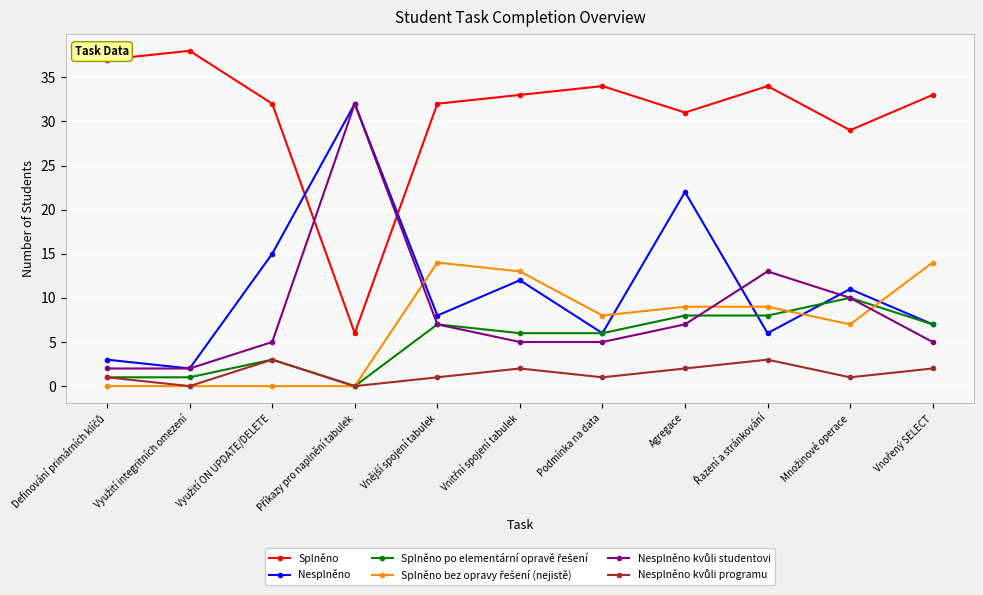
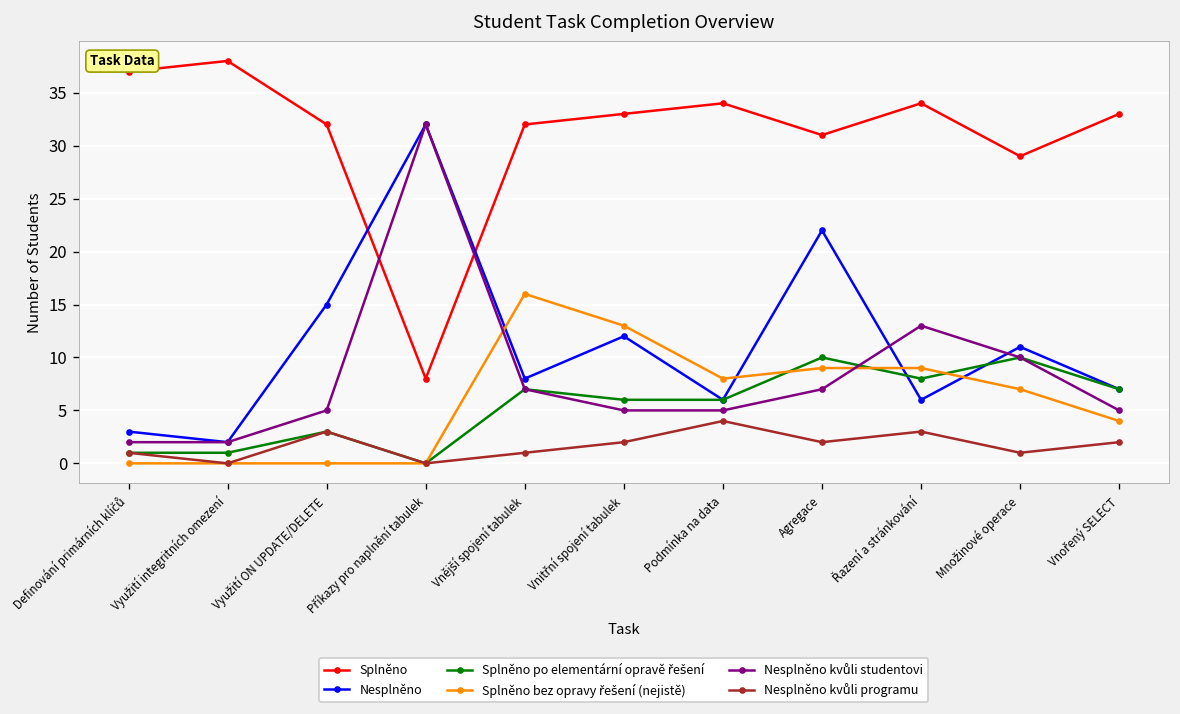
  {
    "Splněno": {
      "Využití integritních omezení": 38,
      "Využití ON UPDATE/DELETE": 32,
-     "Příkazy pro naplnění tabulek": 6,
+     "Příkazy pro naplnění tabulek": 8,
      "Vnější spojení tabulek": 32,
      "Vnitřní spojení tabulek": 33,
      "Podmínka na data": 34,
      "Agregace": 31,
      "Řazení a stránkování": 34,
      "Množinové operace": 29,
      "Vnořený SELECT": 33
    },
    "Nesplněno": {
      "Definování primárních klíčů": 3,
      "Využití ON UPDATE/DELETE": 15,
      "Vnější spojení tabulek": 8,
      "Vnitřní spojení tabulek": 12,
      "Agregace": 22,
      "Řazení a stránkování": 6,
      "Množinové operace": 11
    },
    "Splněno po elementární opravě řešení": {
      "Využití integritních omezení": 1,
      "Vnitřní spojení tabulek": 6,
-     "Agregace": 8,
+     "Agregace": 10,
      "Řazení a stránkování": 8
    },
    "Splněno bez opravy řešení (nejistě)": {
      "Definování primárních klíčů": 0,
      "Využití ON UPDATE/DELETE": 0,
-     "Vnější spojení tabulek": 14,
+     "Vnější spojení tabulek": 16,
      "Vnitřní spojení tabulek": 13,
      "Podmínka na data": 8,
      "Agregace": 9,
      "Řazení a stránkování": 9,
      "Množinové operace": 7,
-     "Vnořený SELECT": 14
+     "Vnořený SELECT": 4
    },
    "Nesplněno kvůli studentovi": {
      "Definování primárních klíčů": 2,
      "Využití ON UPDATE/DELETE": 5,
      "Vnitřní spojení tabulek": 5,
      "Podmínka na data": 5,
      "Agregace": 7,
      "Řazení a stránkování": 13,
      "Vnořený SELECT": 5
    },
    "Nesplněno kvůli programu": {
      "Vnější spojení tabulek": 1,
      "Vnitřní spojení tabulek": 2,
-     "Podmínka na data": 1,
+     "Podmínka na data": 4,
      "Agregace": 2,
      "Řazení a stránkování": 3,
      "Množinové operace": 1,
      "Vnořený SELECT": 2
    }
  }
